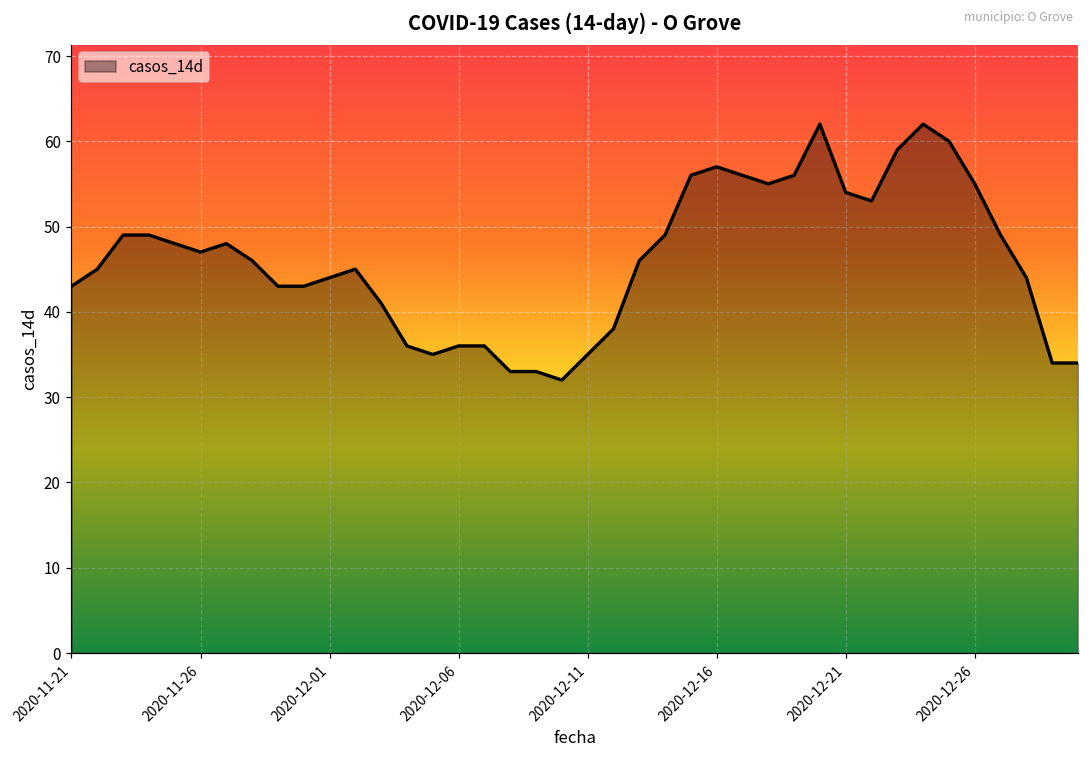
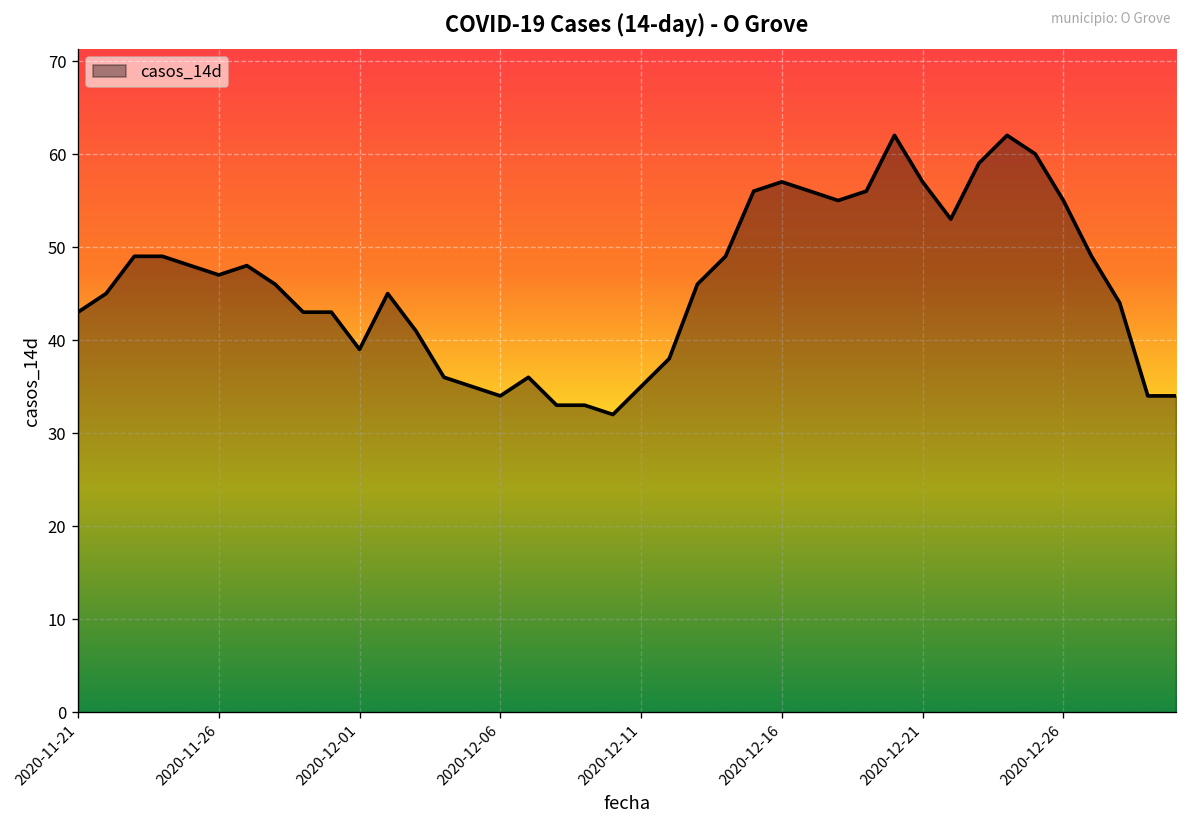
  {
    "2020-11-21": 43,
    "2020-11-26": 47,
-   "2020-12-01": 44,
-   "2020-12-06": 36,
+   "2020-12-01": 39,
+   "2020-12-06": 34,
    "2020-12-11": 35,
    "2020-12-16": 57,
-   "2020-12-21": 54,
+   "2020-12-21": 57,
    "2020-12-26": 55
  }
